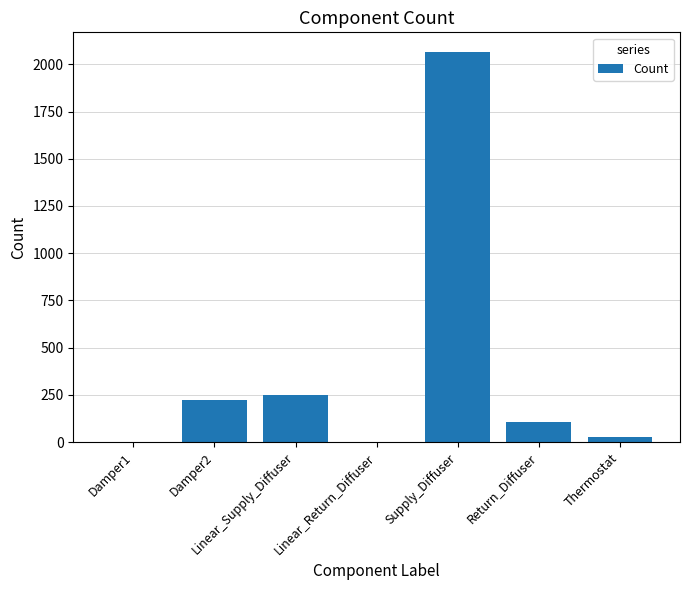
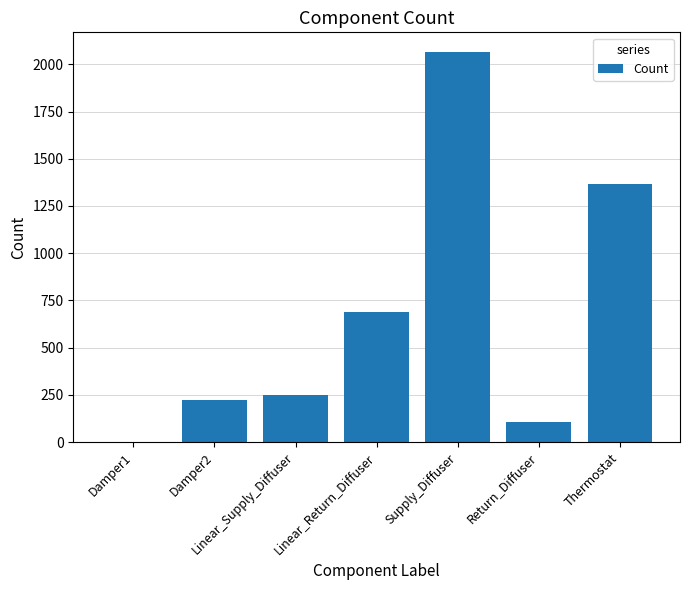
  {
    "Damper1": 0,
    "Damper2": 220,
    "Linear_Supply_Diffuser": 250,
-   "Linear_Return_Diffuser": 0,
+   "Linear_Return_Diffuser": 690,
    "Supply_Diffuser": 2070,
    "Return_Diffuser": 110,
-   "Thermostat": 30
+   "Thermostat": 1360
  }
